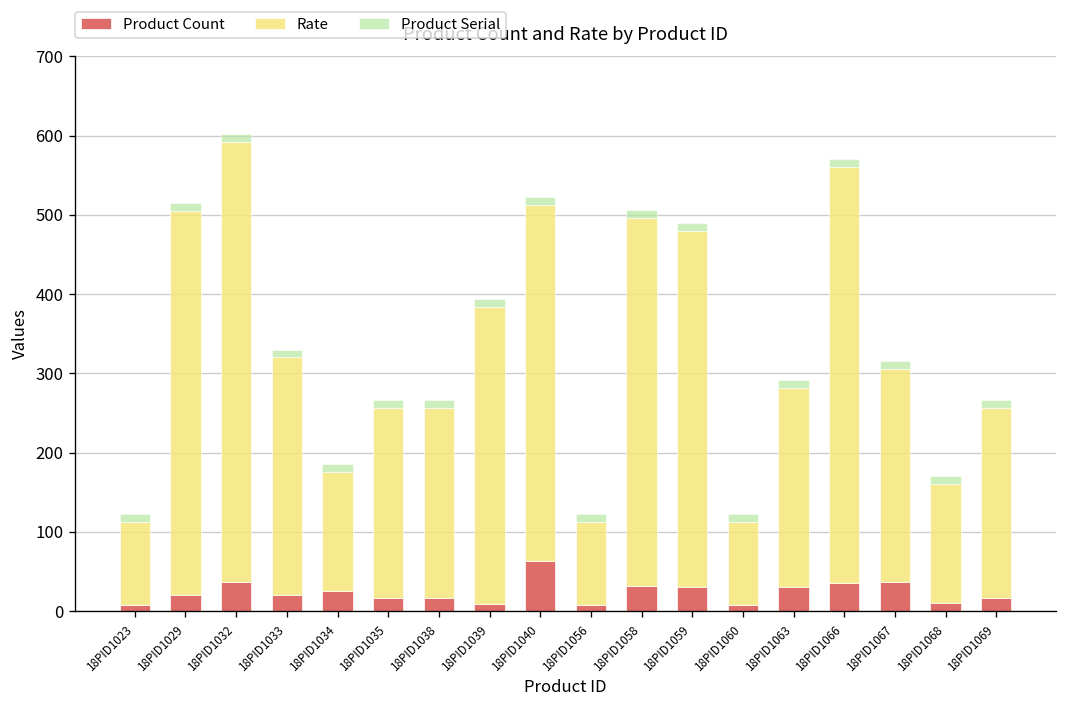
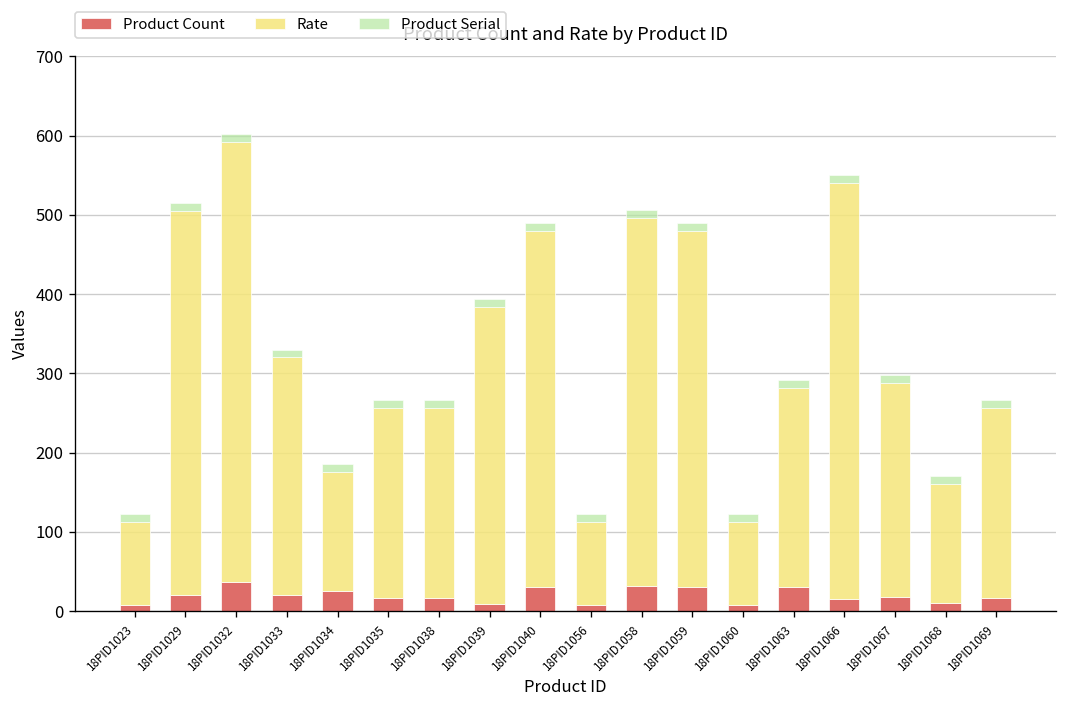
  {
    "Product Count": {
      "18PID1023": 10,
      "18PID1029": 20,
      "18PID1032": 40,
      "18PID1033": 20,
      "18PID1034": 30,
      "18PID1035": 20,
      "18PID1038": 20,
      "18PID1039": 10,
-     "18PID1040": 60,
+     "18PID1040": 30,
      "18PID1056": 10,
      "18PID1058": 30,
      "18PID1059": 30,
      "18PID1060": 10,
      "18PID1063": 30,
-     "18PID1066": 40,
-     "18PID1067": 40,
+     "18PID1066": 20,
+     "18PID1067": 20,
      "18PID1068": 10,
      "18PID1069": 20
    },
    "Rate": {
      "18PID1023": 110,
      "18PID1029": 490,
      "18PID1032": 560,
      "18PID1033": 300,
      "18PID1034": 150,
      "18PID1035": 240,
      "18PID1038": 240,
      "18PID1039": 380,
      "18PID1040": 450,
      "18PID1056": 110,
      "18PID1058": 470,
      "18PID1059": 450,
      "18PID1060": 110,
      "18PID1063": 250,
      "18PID1066": 530,
      "18PID1067": 270,
      "18PID1068": 150,
      "18PID1069": 240
    },
    "Product Serial": {
      "18PID1023": 10,
      "18PID1029": 10,
      "18PID1032": 10,
      "18PID1033": 10,
      "18PID1034": 10,
      "18PID1035": 10,
      "18PID1038": 10,
      "18PID1039": 10,
      "18PID1040": 10,
      "18PID1056": 10,
      "18PID1058": 10,
      "18PID1059": 10,
      "18PID1060": 10,
      "18PID1063": 10,
      "18PID1066": 10,
      "18PID1067": 10,
      "18PID1068": 10,
      "18PID1069": 10
    }
  }
